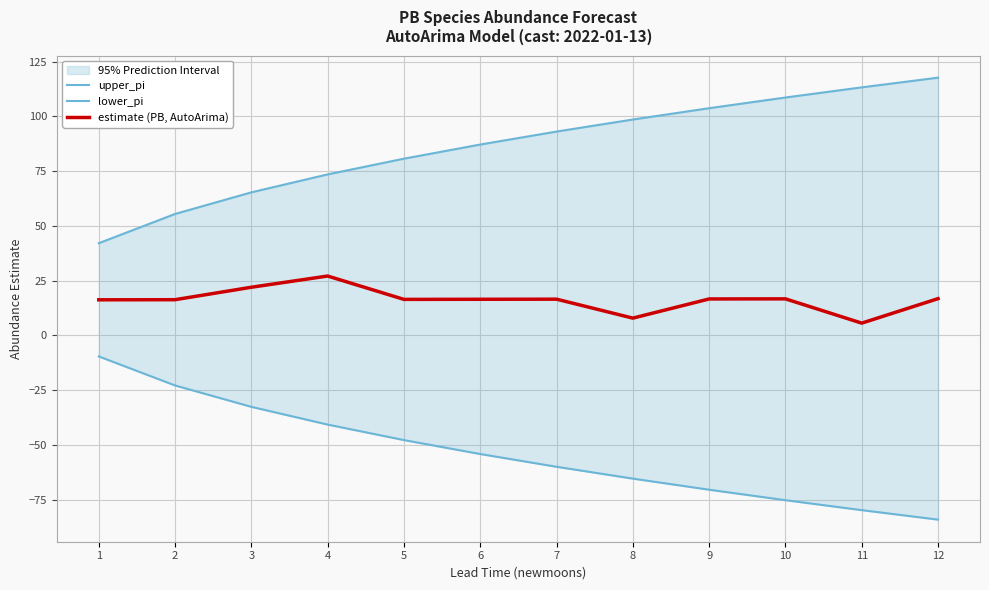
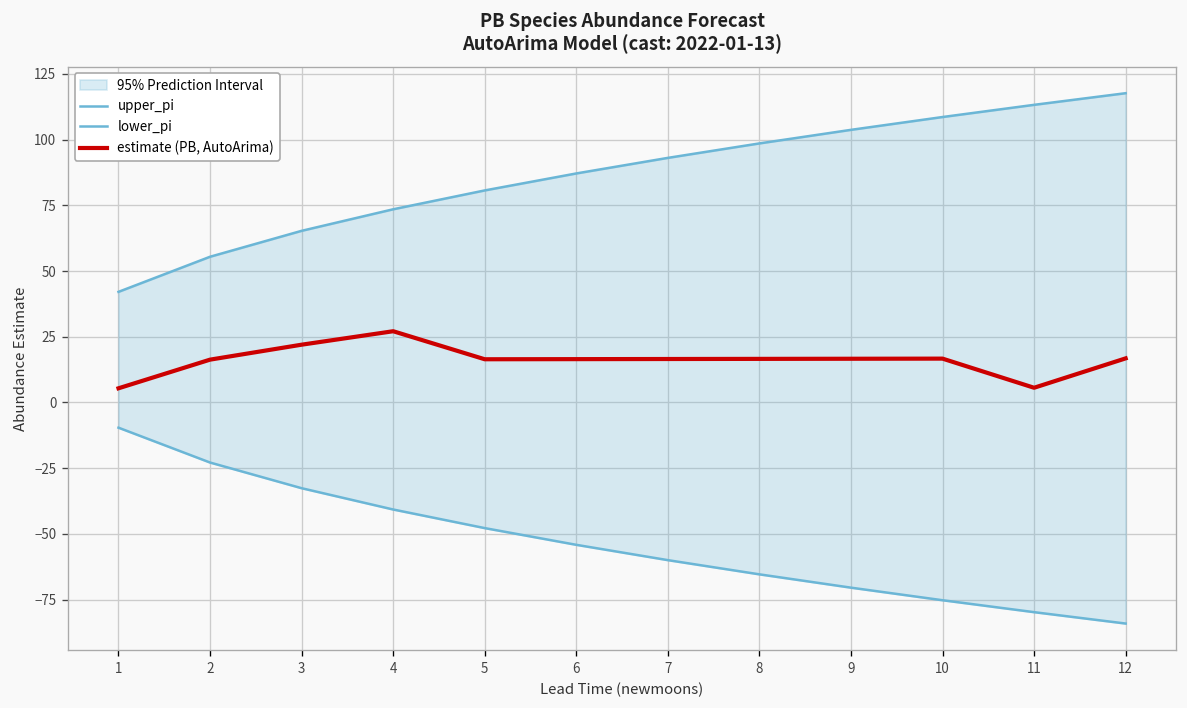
  {
    "estimate (PB, AutoArima)": {
-     "1": 16,
+     "1": 5,
      "2": 16,
      "3": 22,
      "4": 27,
      "5": 16,
      "6": 16,
      "7": 17,
-     "8": 8,
+     "8": 17,
      "9": 17,
      "10": 17,
      "11": 6,
      "12": 17
    }
  }
